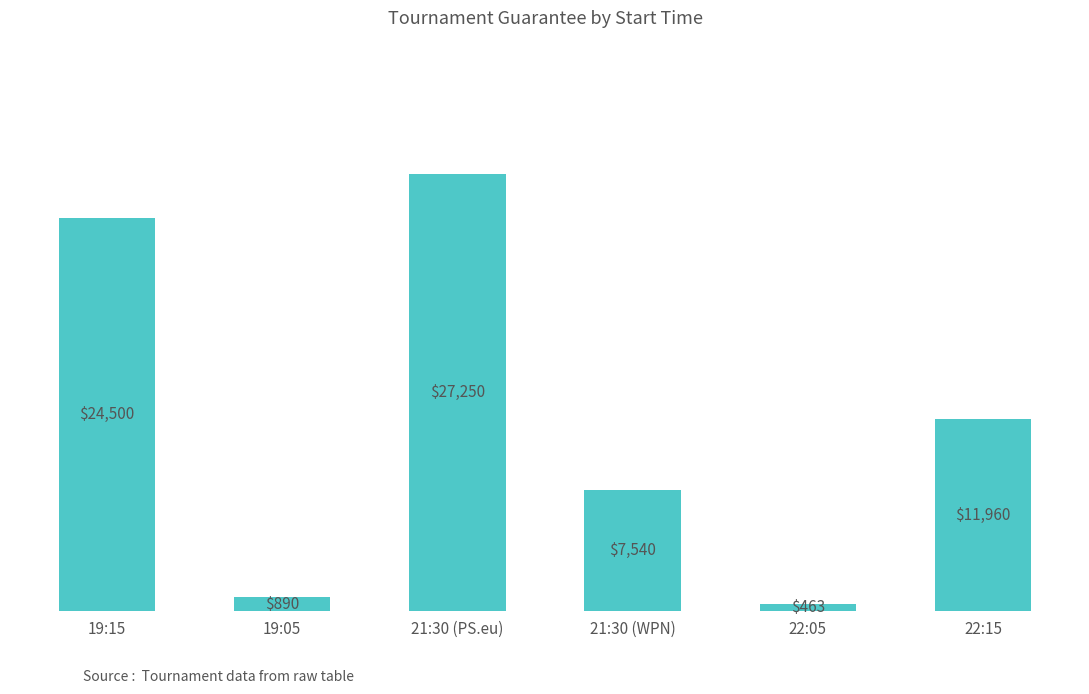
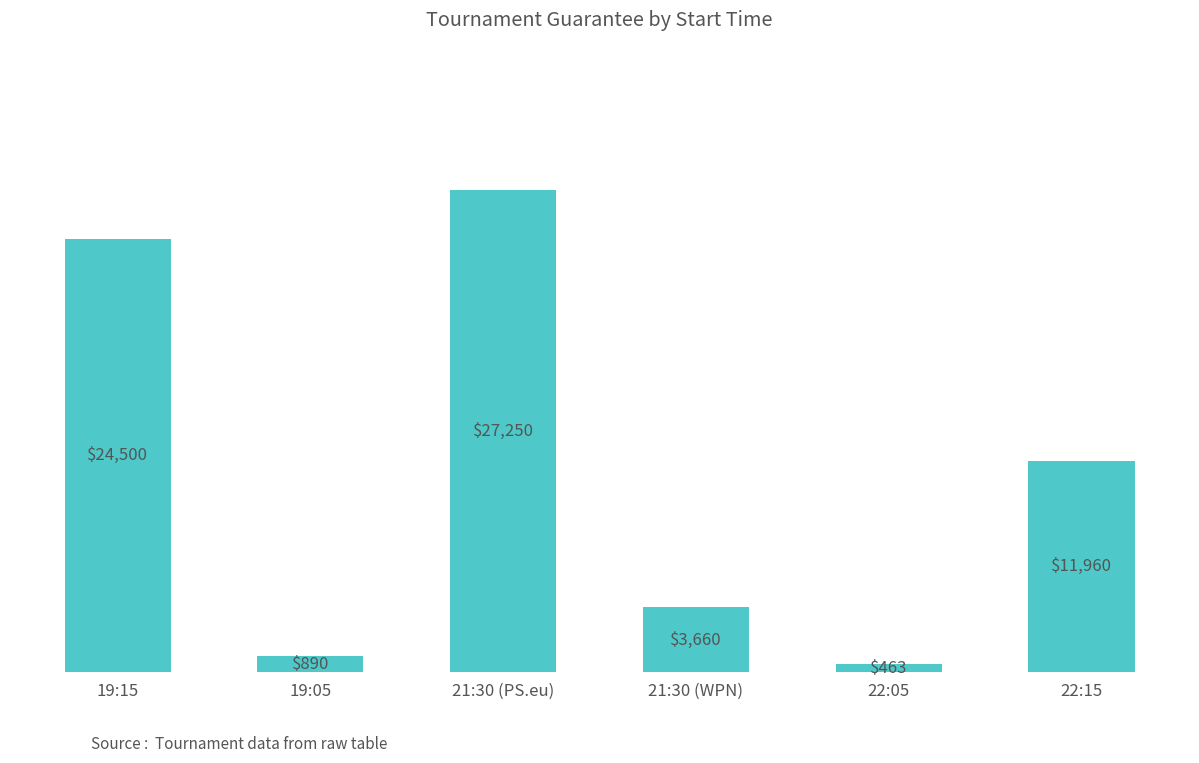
  {
    "19:15": "$24,500",
    "19:05": "$890",
    "21:30 (PS.eu)": "$27,250",
-   "21:30 (WPN)": "$7,540",
+   "21:30 (WPN)": "$3,660",
    "22:05": "$463",
    "22:15": "$11,960"
  }
